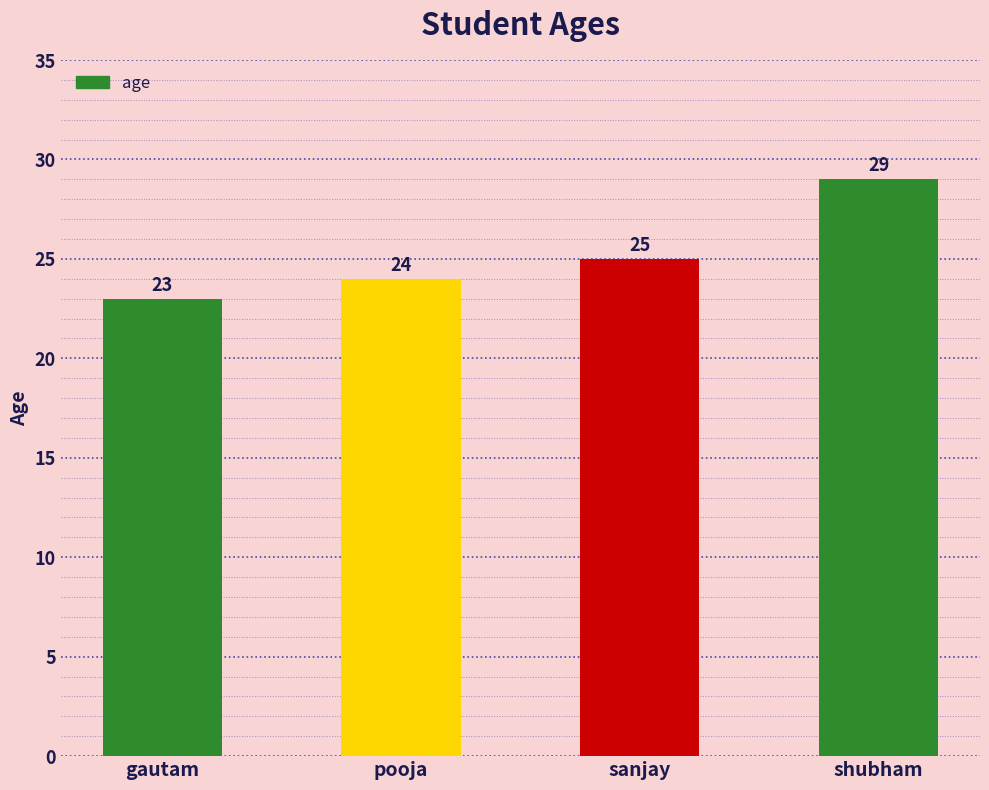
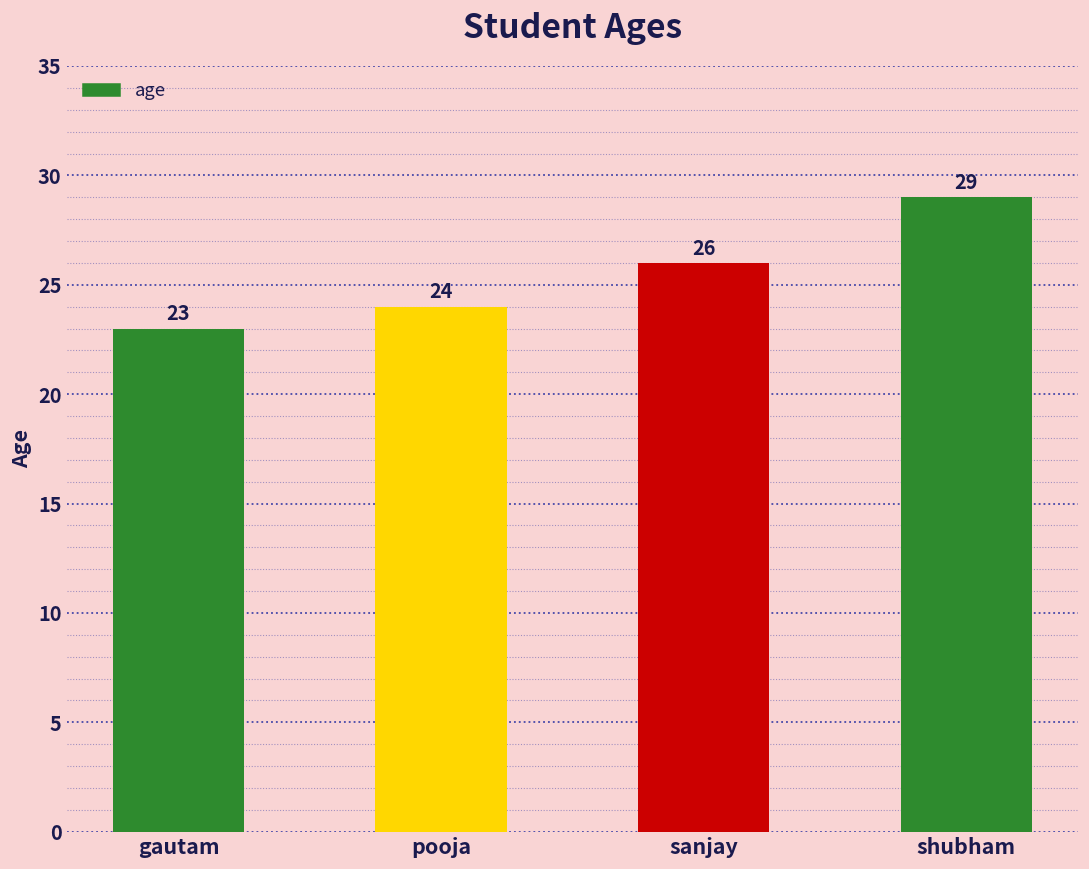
  {
    "gautam": 23,
    "pooja": 24,
-   "sanjay": 25,
+   "sanjay": 26,
    "shubham": 29
  }
